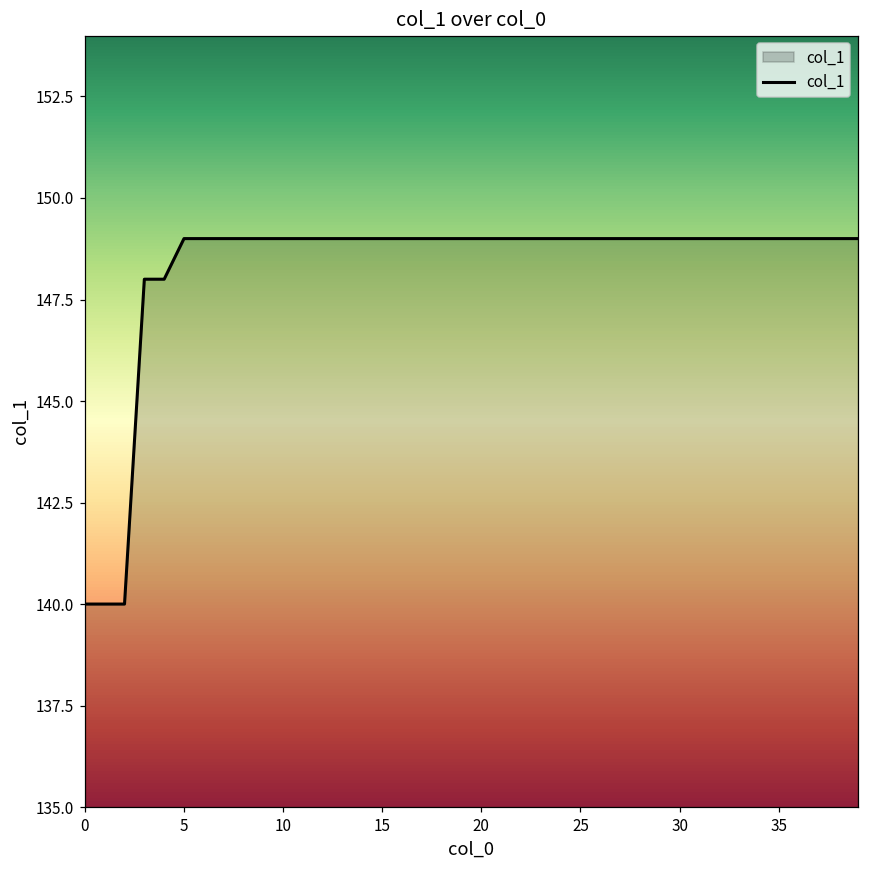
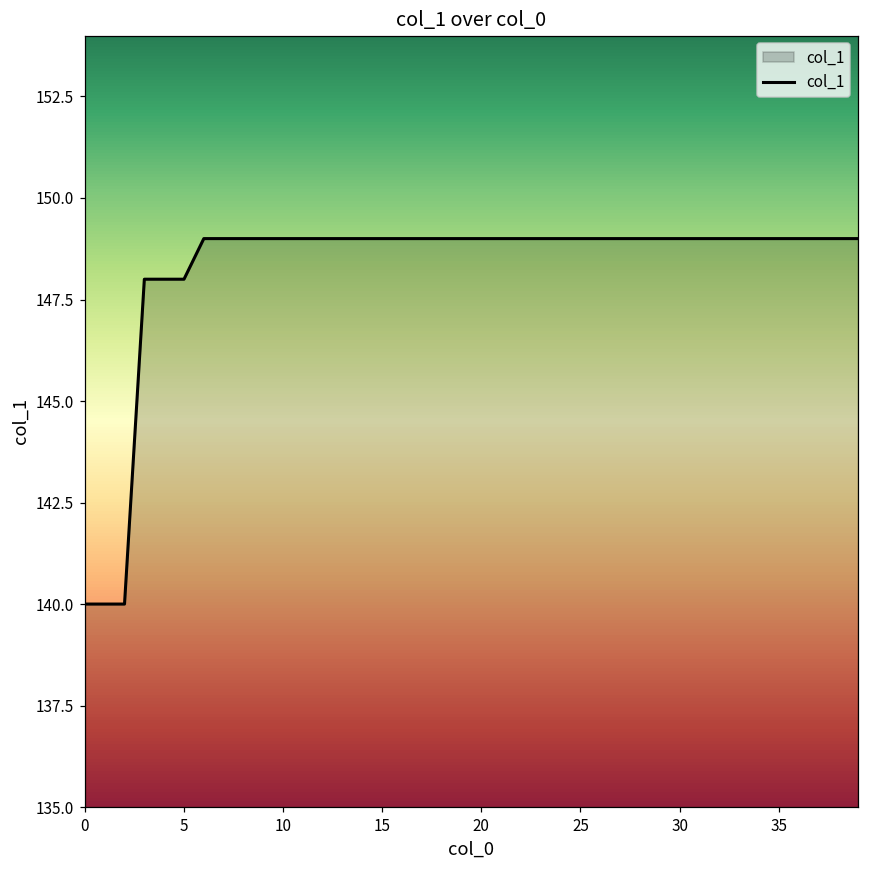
  {
    "0": 140,
-   "5": 149,
+   "5": 148,
    "10": 149,
    "15": 149,
    "20": 149,
    "25": 149,
    "30": 149,
    "35": 149
  }
